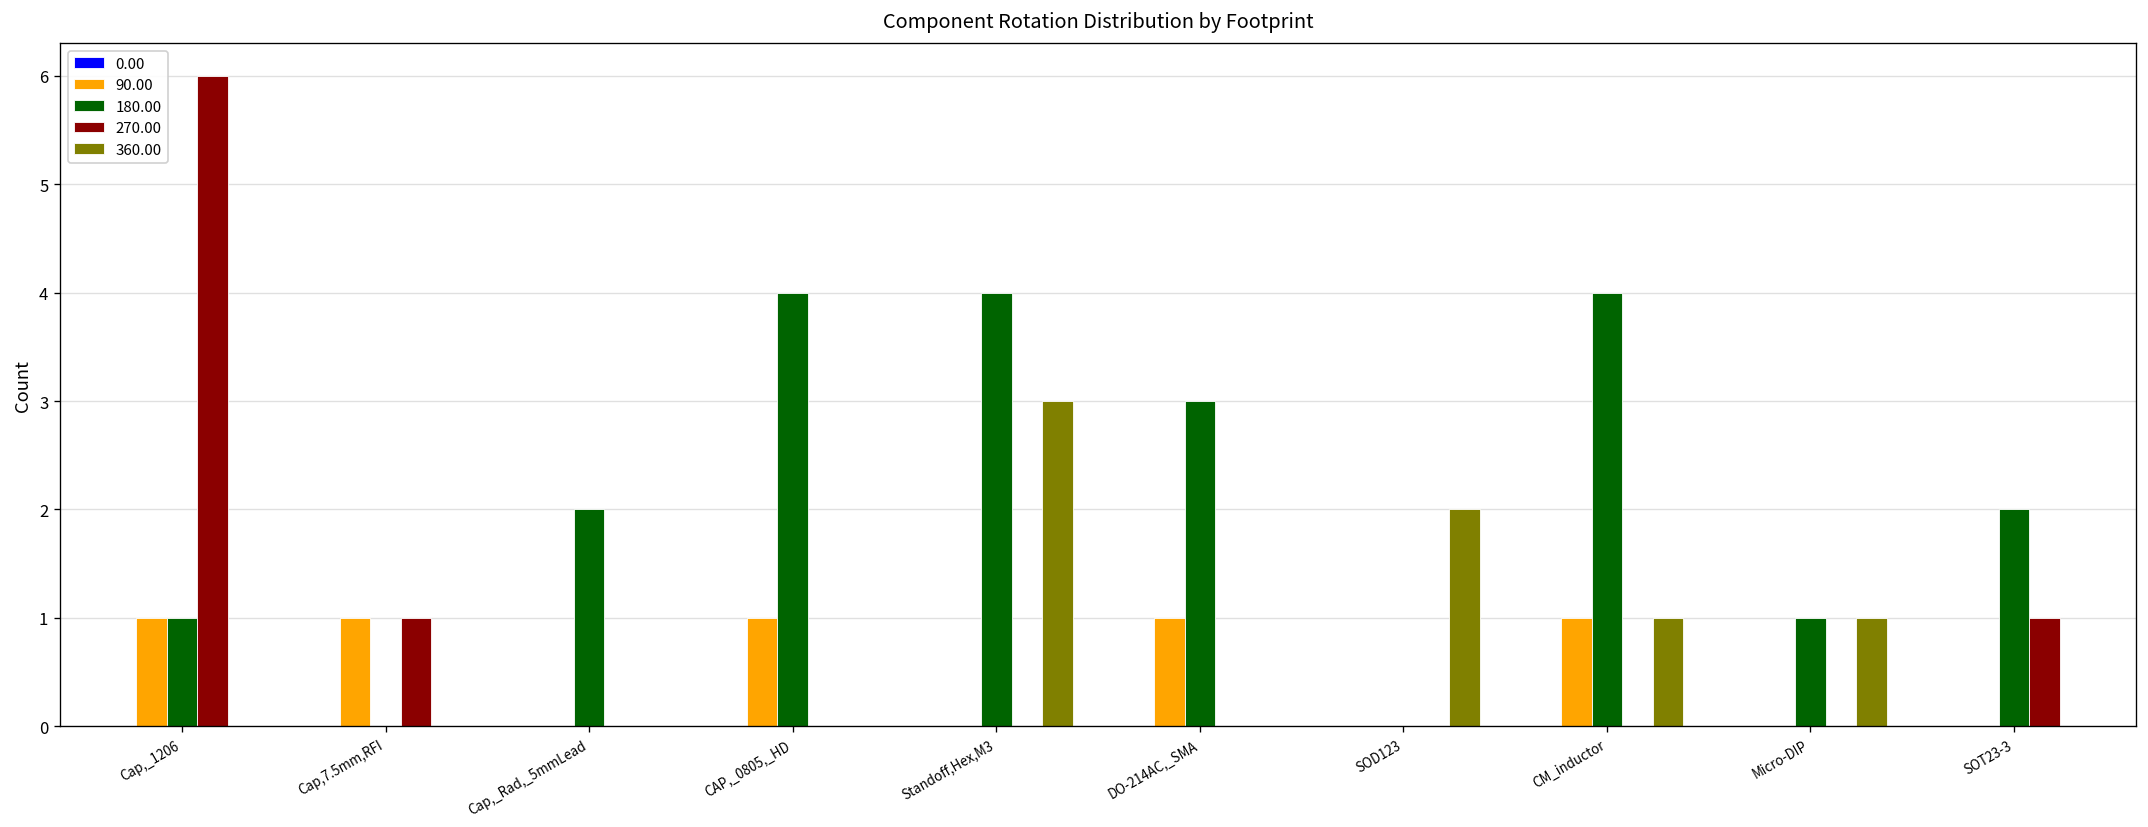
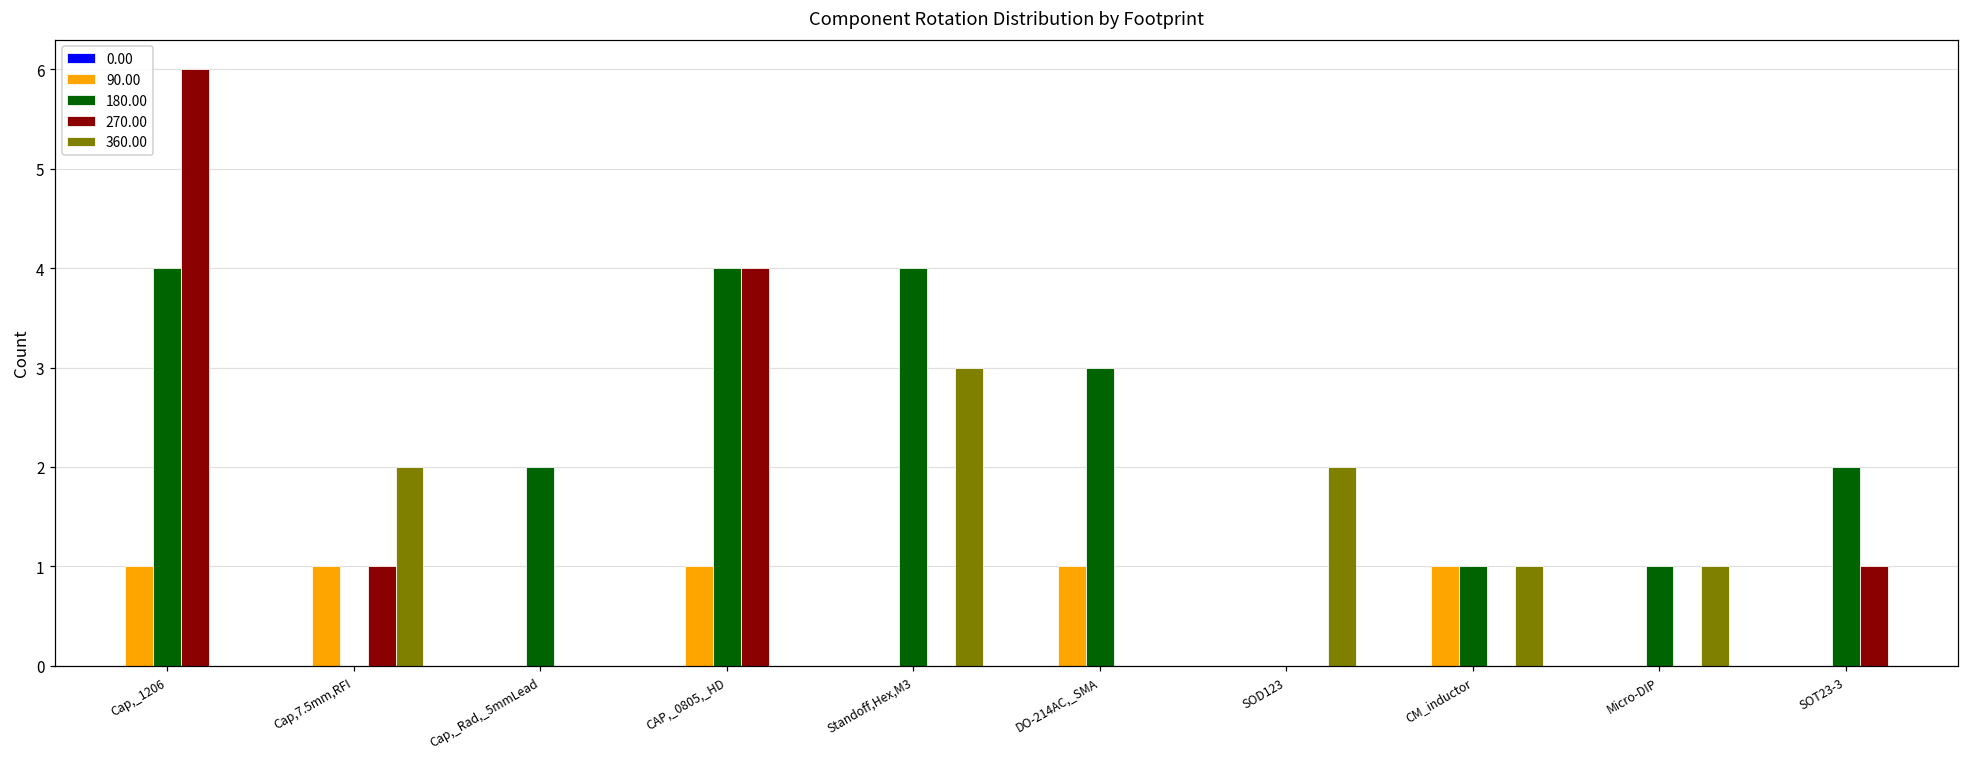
  {
    "0.00": {
      "Cap,_1206": 0,
      "Cap,7.5mm,RFI": 0,
      "Cap,_Rad,_5mmLead": 0,
      "CAP,_0805,_HD": 0,
      "Standoff,Hex,M3": 0,
      "DO-214AC,_SMA": 0,
      "SOD123": 0,
      "CM_inductor": 0,
      "Micro-DIP": 0,
      "SOT23-3": 0
    },
    "90.00": {
      "Cap,_1206": 1,
      "Cap,7.5mm,RFI": 1,
      "Cap,_Rad,_5mmLead": 0,
      "CAP,_0805,_HD": 1,
      "Standoff,Hex,M3": 0,
      "DO-214AC,_SMA": 1,
      "SOD123": 0,
      "CM_inductor": 1,
      "Micro-DIP": 0,
      "SOT23-3": 0
    },
    "180.00": {
-     "Cap,_1206": 1,
+     "Cap,_1206": 4,
      "Cap,7.5mm,RFI": 0,
      "Cap,_Rad,_5mmLead": 2,
      "CAP,_0805,_HD": 4,
      "Standoff,Hex,M3": 4,
      "DO-214AC,_SMA": 3,
      "SOD123": 0,
-     "CM_inductor": 4,
+     "CM_inductor": 1,
      "Micro-DIP": 1,
      "SOT23-3": 2
    },
    "270.00": {
      "Cap,_1206": 6,
      "Cap,7.5mm,RFI": 1,
      "Cap,_Rad,_5mmLead": 0,
-     "CAP,_0805,_HD": 0,
+     "CAP,_0805,_HD": 4,
      "Standoff,Hex,M3": 0,
      "DO-214AC,_SMA": 0,
      "SOD123": 0,
      "CM_inductor": 0,
      "Micro-DIP": 0,
      "SOT23-3": 1
    },
    "360.00": {
      "Cap,_1206": 0,
-     "Cap,7.5mm,RFI": 0,
+     "Cap,7.5mm,RFI": 2,
      "Cap,_Rad,_5mmLead": 0,
      "CAP,_0805,_HD": 0,
      "Standoff,Hex,M3": 3,
      "DO-214AC,_SMA": 0,
      "SOD123": 2,
      "CM_inductor": 1,
      "Micro-DIP": 1,
      "SOT23-3": 0
    }
  }
